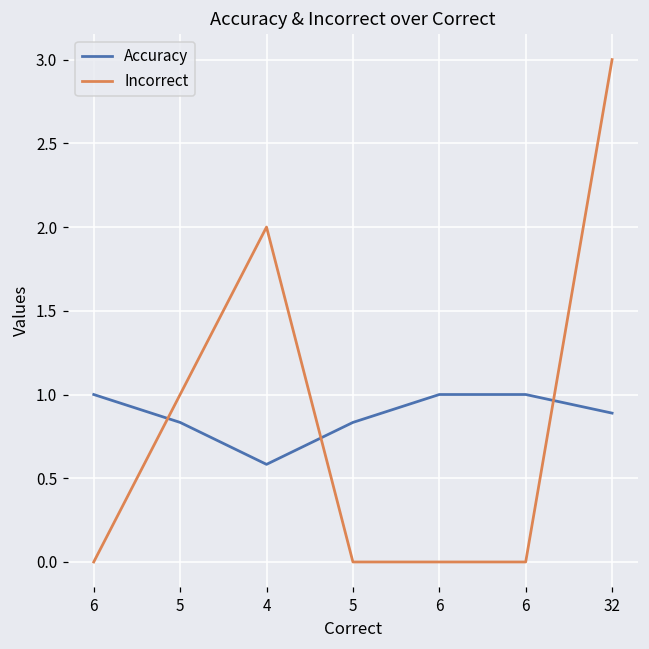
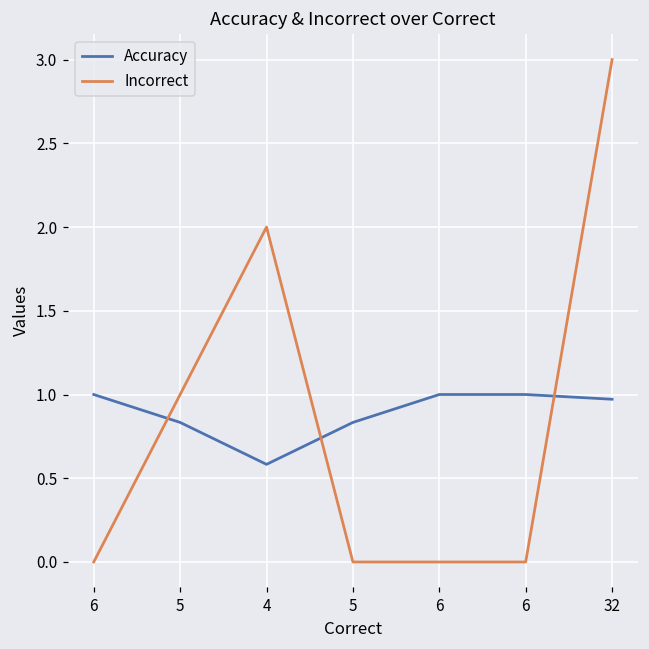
  {
    "Accuracy": {
      "4": 0.58,
-     "32": 0.89
+     "32": 0.97
    },
    "Incorrect": {
      "4": 2.00,
      "32": 3.00
    }
  }
